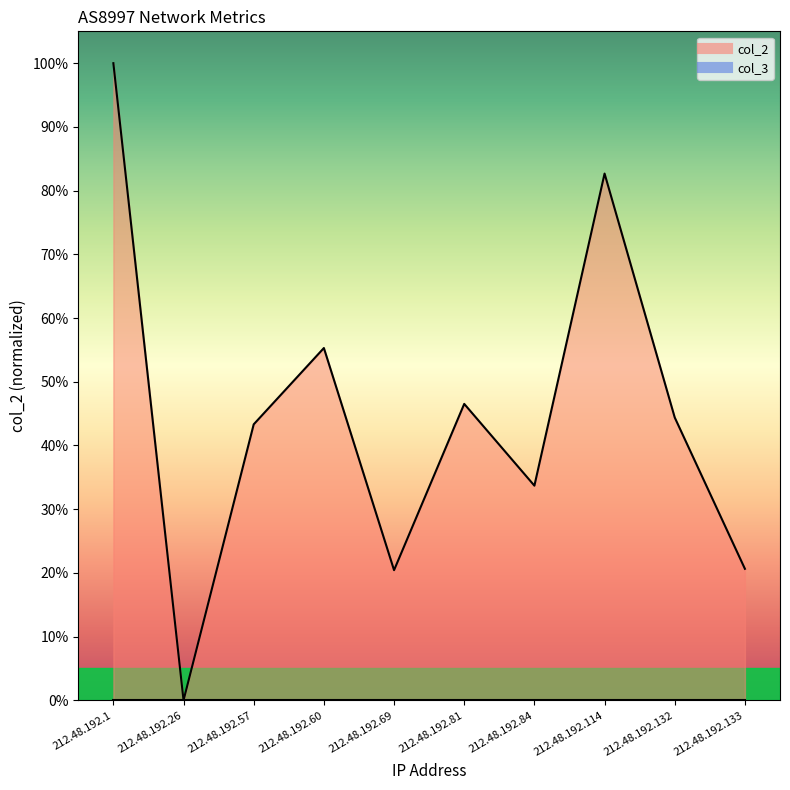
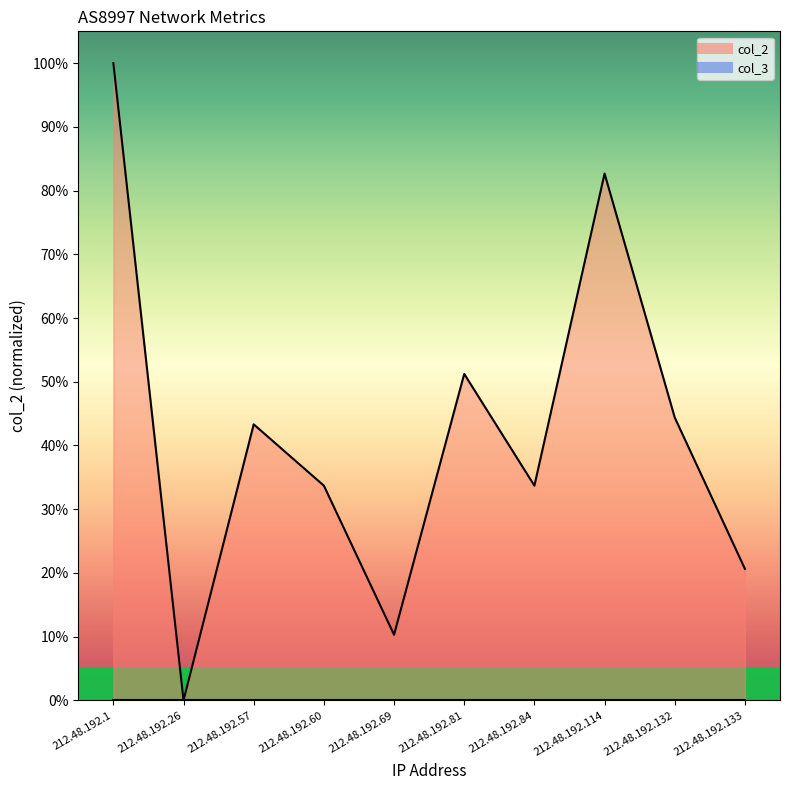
  {
    "col_2": {
      "212.48.192.1": "100%",
      "212.48.192.57": "43%",
-     "212.48.192.60": "55%",
-     "212.48.192.69": "20%",
-     "212.48.192.81": "47%",
+     "212.48.192.60": "34%",
+     "212.48.192.69": "10%",
+     "212.48.192.81": "51%",
      "212.48.192.84": "34%",
      "212.48.192.114": "83%",
      "212.48.192.132": "44%",
      "212.48.192.133": "21%"
    }
  }
